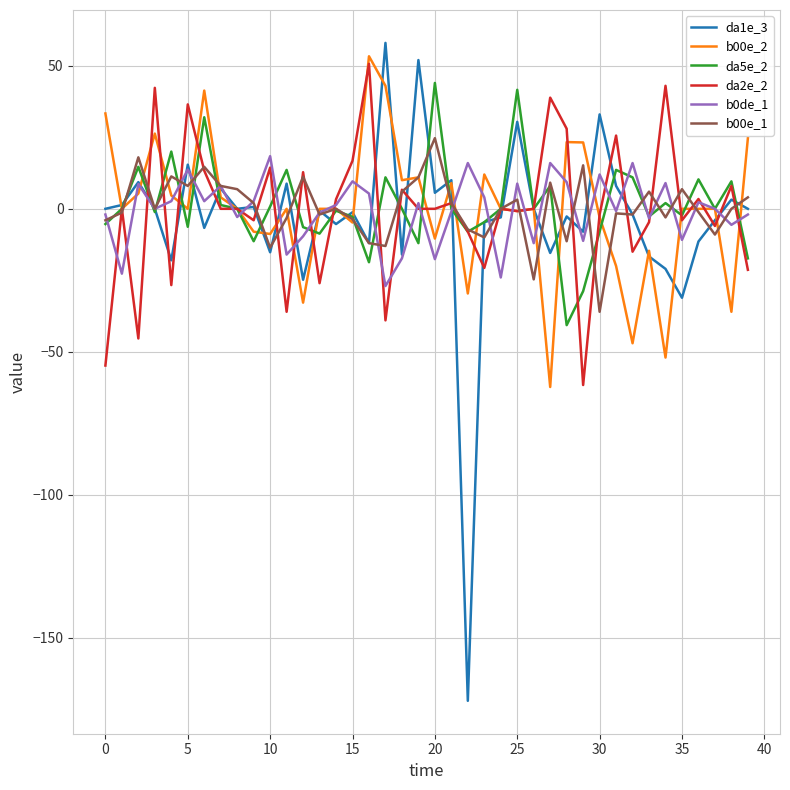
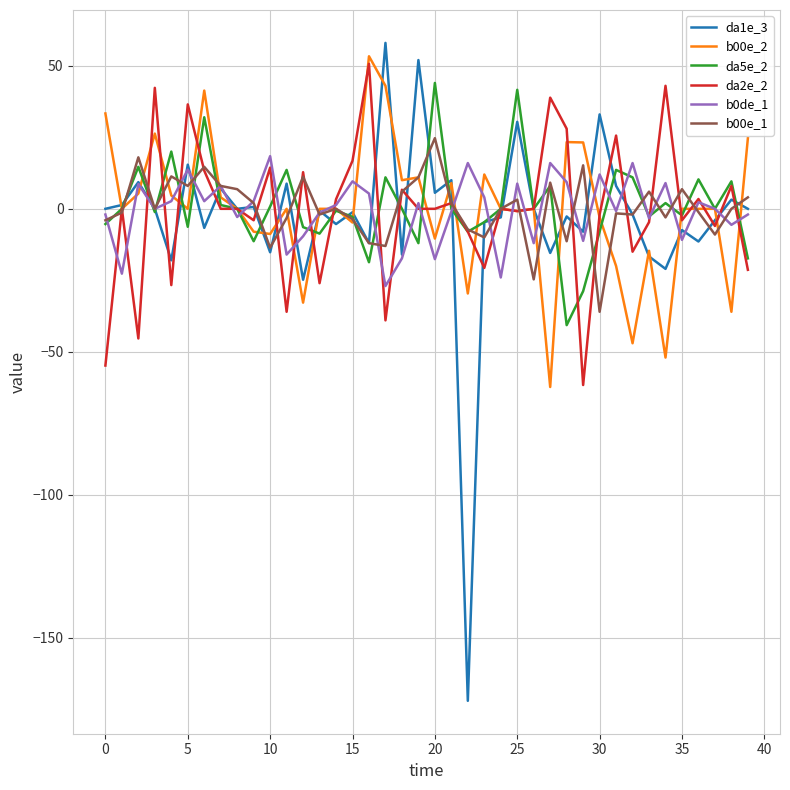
  {
    "da1e_3": {
      "0": 0,
      "5": 15,
      "10": -15,
      "15": -1,
      "20": 6,
      "25": 30,
      "30": 33,
-     "35": -31
+     "35": -7
    },
    "b00e_2": {
      "0": 33,
      "5": 0,
      "10": -9,
      "15": -5,
      "20": -10,
      "30": -3,
      "35": 0
    },
    "da5e_2": {
      "0": -5,
      "5": -6,
      "10": 1,
      "20": 44,
      "25": 42,
      "30": -8,
      "35": -2
    },
    "da2e_2": {
      "0": -55,
      "5": 37,
      "10": 14,
      "15": 17,
      "20": 0,
      "30": -2,
      "35": -4
    },
    "b0de_1": {
      "0": -2,
      "5": 14,
      "10": 18,
      "15": 10,
      "20": -18,
      "25": 9,
      "30": 12,
      "35": -11
    },
    "b00e_1": {
      "0": -4,
      "5": 8,
      "10": -14,
      "20": 25,
      "25": 3,
      "30": -36,
      "35": 7
    }
  }
